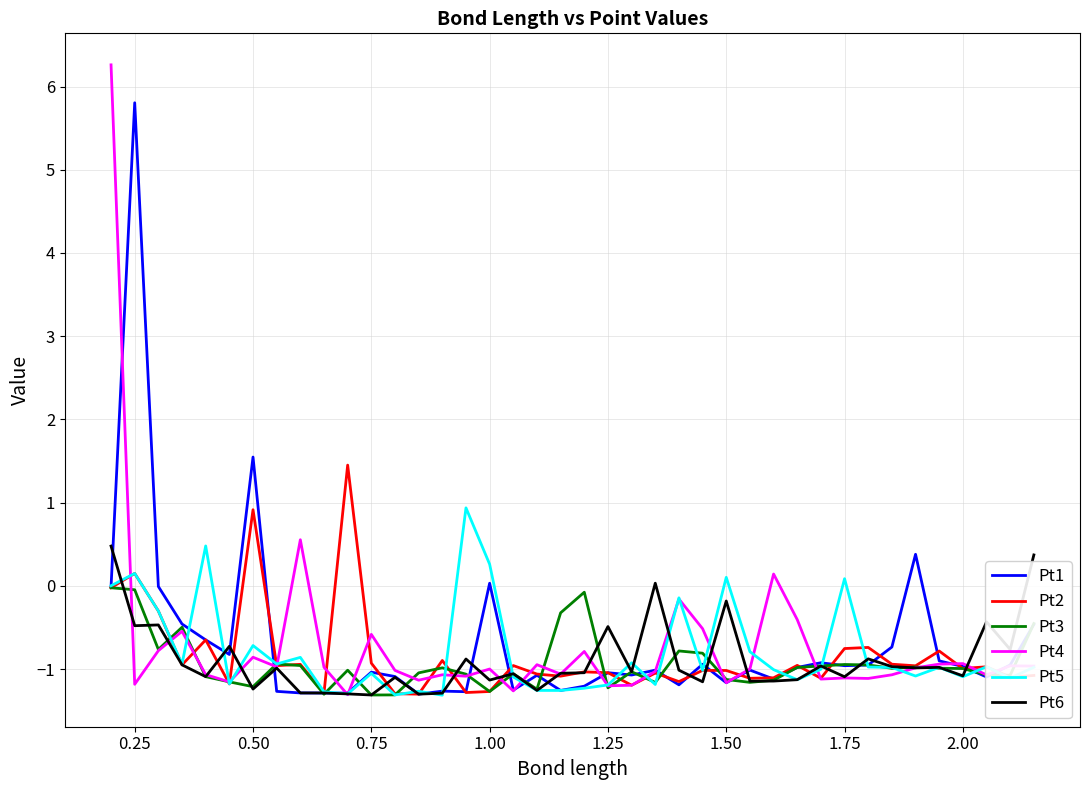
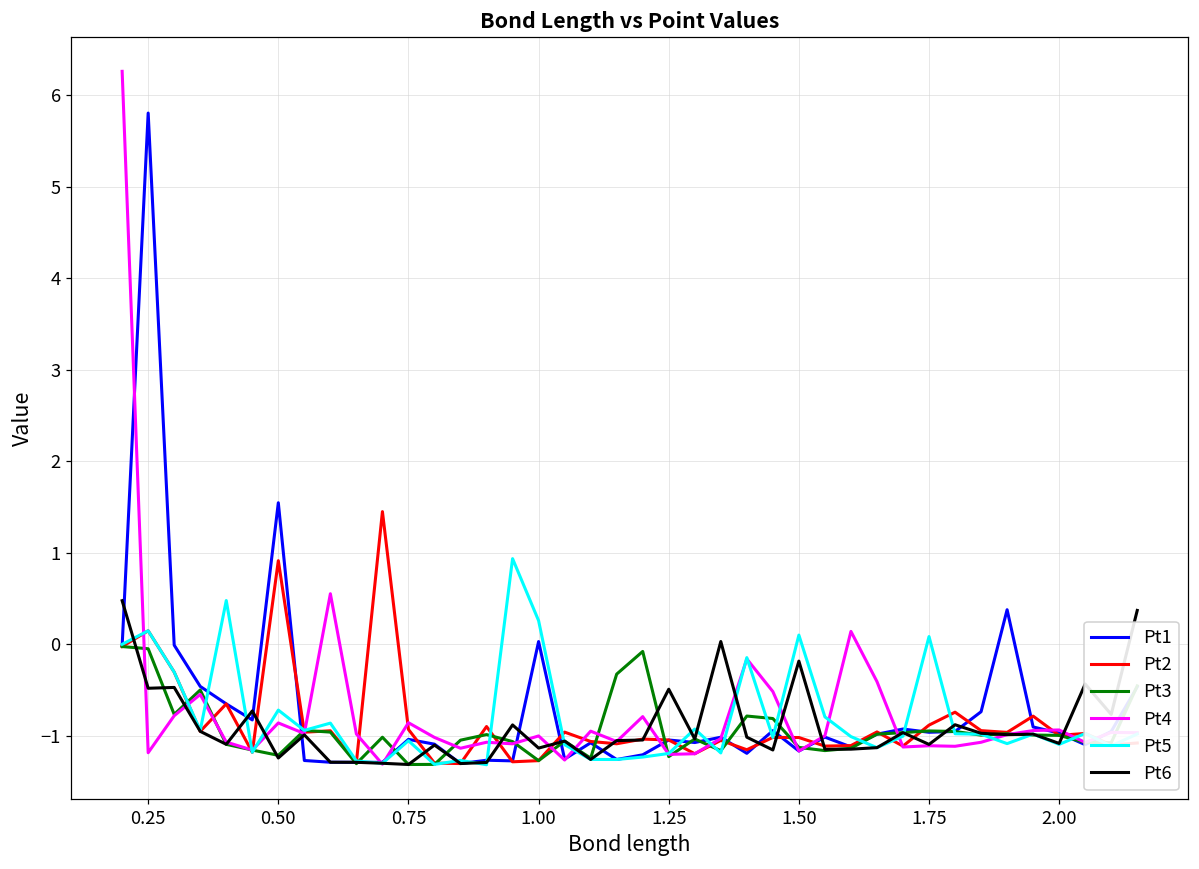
  {
    "Pt1": {
      "0.25": 5.8,
      "0.50": 1.5,
      "1.00": 0.0
    },
    "Pt2": {
      "0.50": 0.9,
      "0.75": -0.9,
      "1.50": -1.0,
-     "1.75": -0.8
+     "1.75": -0.9
    },
    "Pt3": {
      "0.25": 0.0,
      "1.50": -1.1
    },
    "Pt4": {
      "0.25": -1.2,
      "0.50": -0.9,
-     "0.75": -0.6,
+     "0.75": -0.9,
      "1.00": -1.0,
      "2.00": -0.9
    },
    "Pt5": {
      "0.50": -0.7,
      "1.00": 0.3,
      "1.50": 0.1,
      "1.75": 0.1
    },
    "Pt6": {
      "0.25": -0.5,
      "1.00": -1.1,
      "1.25": -0.5,
      "1.50": -0.2
    }
  }
